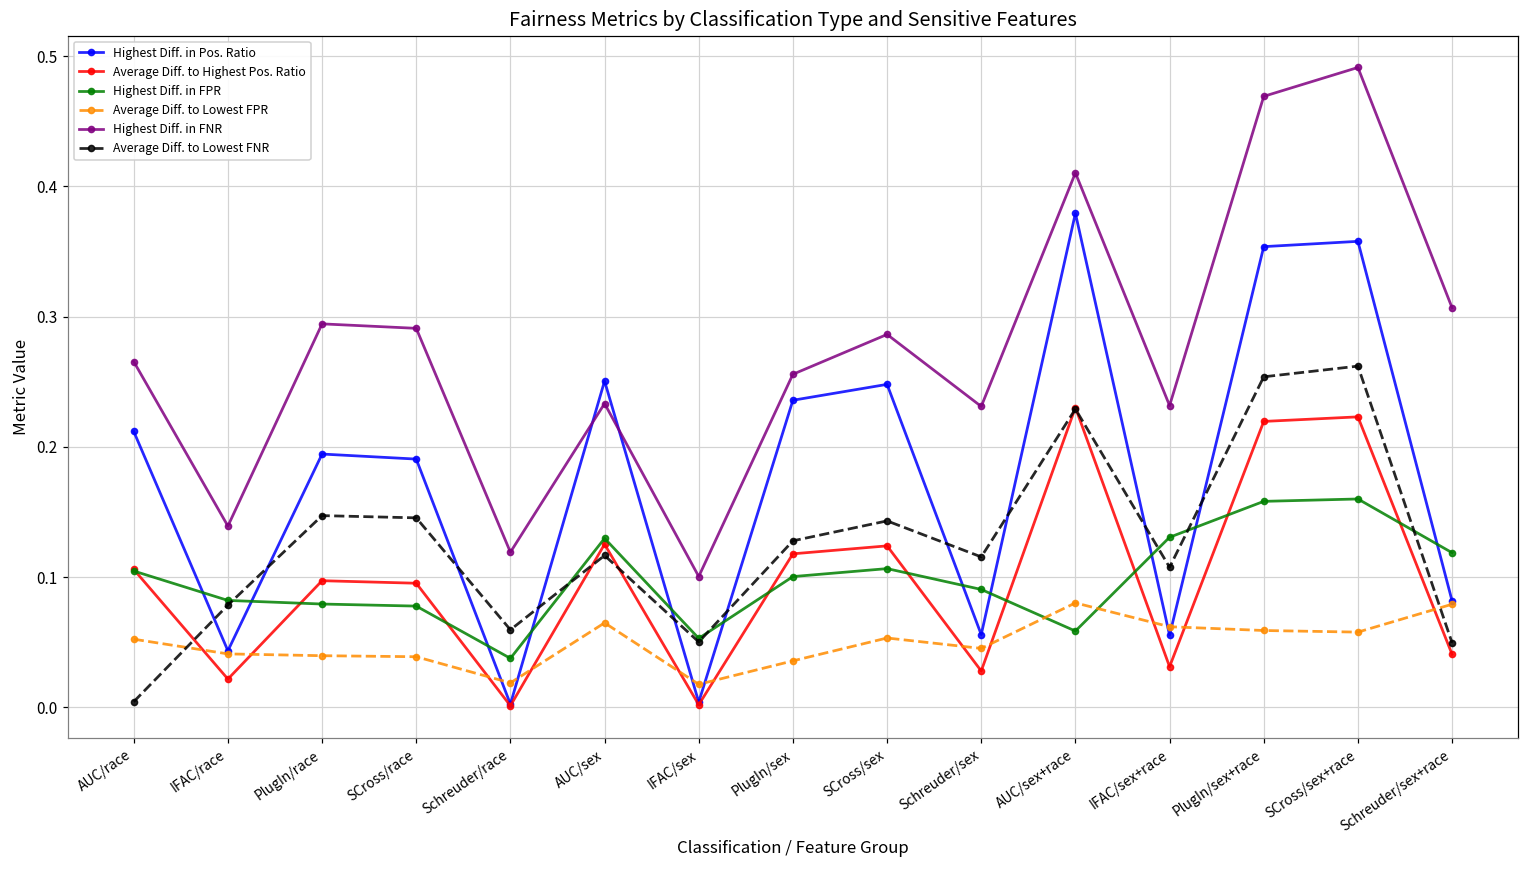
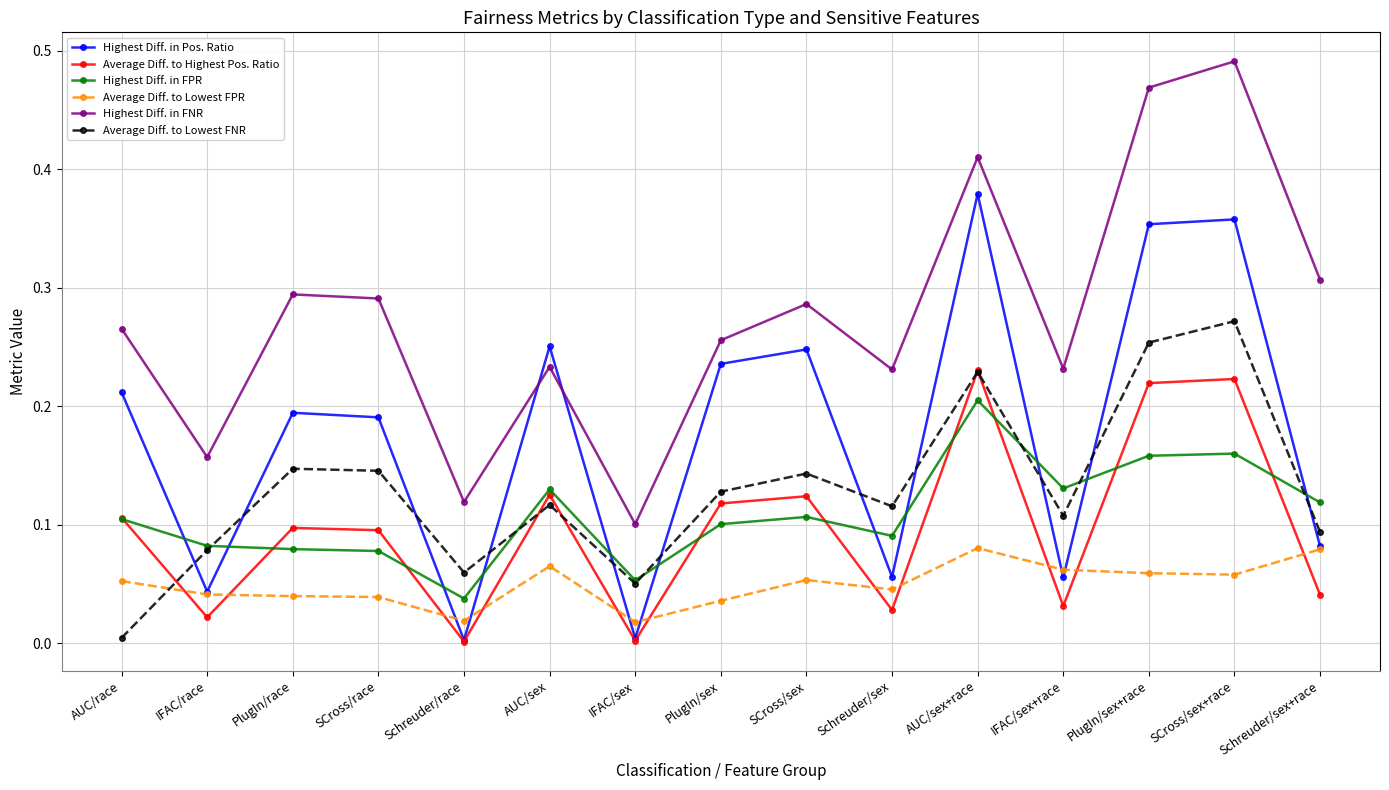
  {
    "Highest Diff. in Pos. Ratio": {
      "AUC/race": 0.212,
      "IFAC/race": 0.043,
      "PlugIn/race": 0.194,
      "SCross/race": 0.191,
      "AUC/sex": 0.251,
      "PlugIn/sex": 0.236,
      "SCross/sex": 0.248,
      "Schreuder/sex": 0.056,
      "AUC/sex+race": 0.379,
      "IFAC/sex+race": 0.055,
      "PlugIn/sex+race": 0.354,
      "SCross/sex+race": 0.358,
      "Schreuder/sex+race": 0.082
    },
    "Average Diff. to Highest Pos. Ratio": {
      "IFAC/race": 0.022,
      "PlugIn/race": 0.097,
      "SCross/race": 0.095,
      "AUC/sex": 0.125,
      "PlugIn/sex": 0.118,
      "SCross/sex": 0.124,
      "Schreuder/sex": 0.028,
      "IFAC/sex+race": 0.031,
      "PlugIn/sex+race": 0.220,
      "SCross/sex+race": 0.223,
      "Schreuder/sex+race": 0.041
    },
    "Highest Diff. in FPR": {
      "IFAC/race": 0.082,
      "PlugIn/race": 0.079,
      "SCross/race": 0.078,
      "Schreuder/race": 0.038,
      "AUC/sex": 0.130,
      "IFAC/sex": 0.053,
      "PlugIn/sex": 0.100,
      "SCross/sex": 0.107,
      "Schreuder/sex": 0.091,
-     "AUC/sex+race": 0.059,
+     "AUC/sex+race": 0.205,
      "IFAC/sex+race": 0.131,
      "PlugIn/sex+race": 0.158,
      "SCross/sex+race": 0.160,
      "Schreuder/sex+race": 0.119
    },
    "Average Diff. to Lowest FPR": {
      "AUC/race": 0.052,
      "IFAC/race": 0.041,
      "PlugIn/race": 0.040,
      "SCross/race": 0.039,
      "Schreuder/race": 0.019,
      "AUC/sex": 0.065,
      "IFAC/sex": 0.018,
      "PlugIn/sex": 0.036,
      "SCross/sex": 0.053,
      "Schreuder/sex": 0.045,
      "AUC/sex+race": 0.080,
      "IFAC/sex+race": 0.062,
      "PlugIn/sex+race": 0.059,
      "SCross/sex+race": 0.058,
      "Schreuder/sex+race": 0.079
    },
    "Highest Diff. in FNR": {
      "AUC/race": 0.265,
-     "IFAC/race": 0.139,
+     "IFAC/race": 0.157,
      "PlugIn/race": 0.294,
      "SCross/race": 0.291,
      "Schreuder/race": 0.119,
      "AUC/sex": 0.233,
      "IFAC/sex": 0.100,
      "PlugIn/sex": 0.256,
      "SCross/sex": 0.286,
      "Schreuder/sex": 0.231,
      "AUC/sex+race": 0.410,
      "IFAC/sex+race": 0.232,
      "PlugIn/sex+race": 0.469,
      "SCross/sex+race": 0.491,
      "Schreuder/sex+race": 0.307
    },
    "Average Diff. to Lowest FNR": {
      "AUC/race": 0.004,
      "IFAC/race": 0.079,
      "PlugIn/race": 0.147,
      "SCross/race": 0.145,
      "Schreuder/race": 0.060,
      "AUC/sex": 0.117,
      "IFAC/sex": 0.050,
      "PlugIn/sex": 0.128,
      "SCross/sex": 0.143,
      "Schreuder/sex": 0.116,
      "IFAC/sex+race": 0.108,
      "PlugIn/sex+race": 0.254,
-     "SCross/sex+race": 0.262,
-     "Schreuder/sex+race": 0.050
+     "SCross/sex+race": 0.272,
+     "Schreuder/sex+race": 0.094
    }
  }
